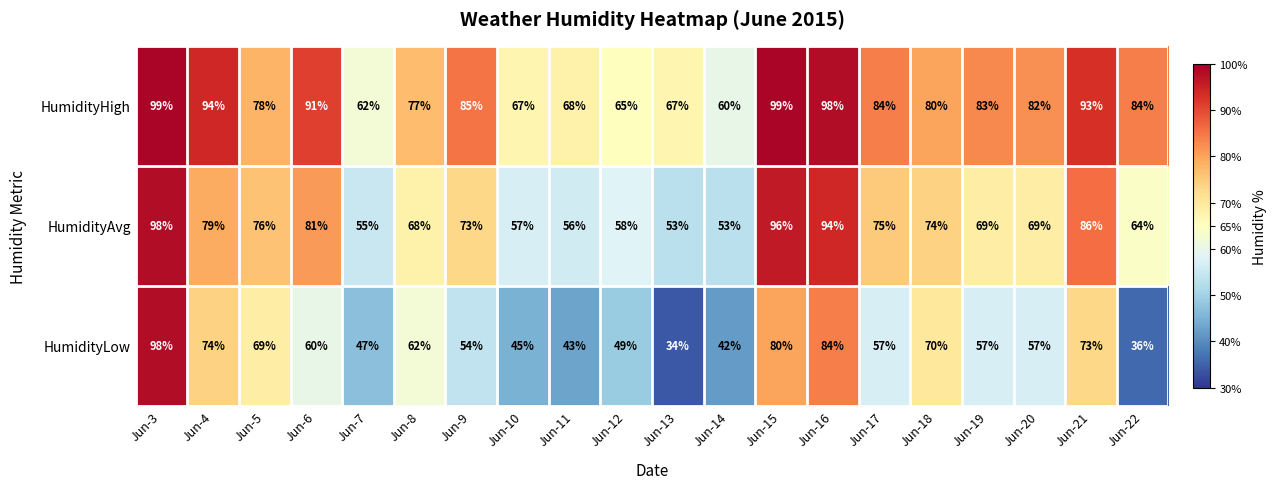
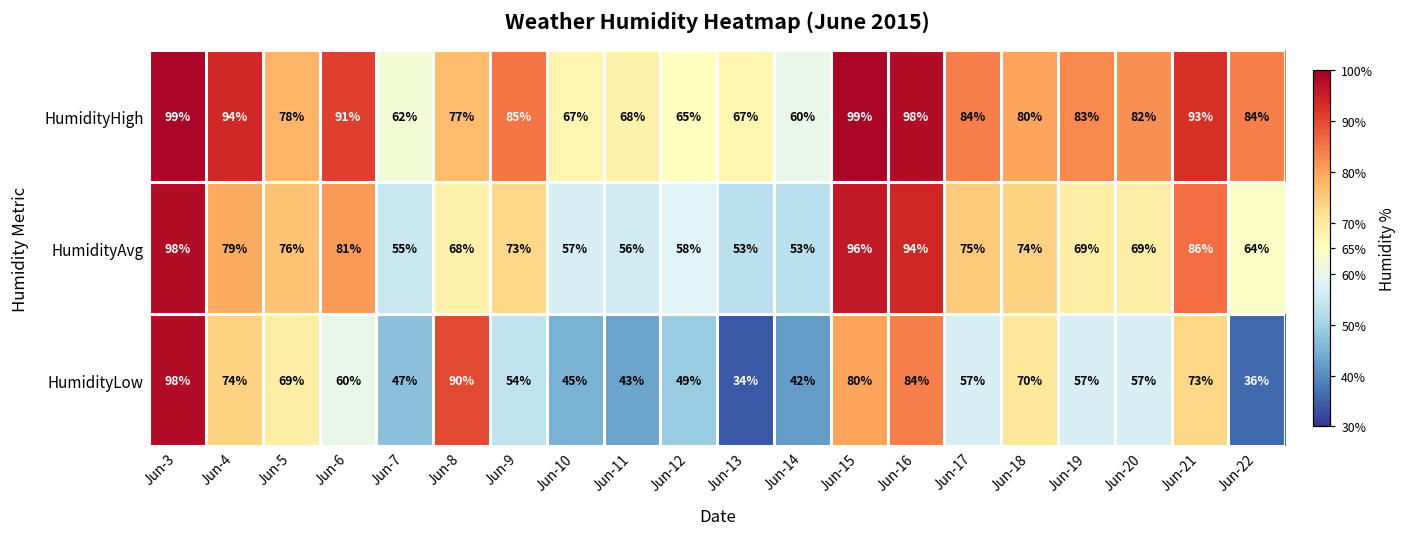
  {
    "HumidityHigh": {
      "Jun-3": "99%",
      "Jun-4": "94%",
      "Jun-5": "78%",
      "Jun-6": "91%",
      "Jun-7": "62%",
      "Jun-8": "77%",
      "Jun-9": "85%",
      "Jun-10": "67%",
      "Jun-11": "68%",
      "Jun-12": "65%",
      "Jun-13": "67%",
      "Jun-14": "60%",
      "Jun-15": "99%",
      "Jun-16": "98%",
      "Jun-17": "84%",
      "Jun-18": "80%",
      "Jun-19": "83%",
      "Jun-20": "82%",
      "Jun-21": "93%",
      "Jun-22": "84%"
    },
    "HumidityAvg": {
      "Jun-3": "98%",
      "Jun-4": "79%",
      "Jun-5": "76%",
      "Jun-6": "81%",
      "Jun-7": "55%",
      "Jun-8": "68%",
      "Jun-9": "73%",
      "Jun-10": "57%",
      "Jun-11": "56%",
      "Jun-12": "58%",
      "Jun-13": "53%",
      "Jun-14": "53%",
      "Jun-15": "96%",
      "Jun-16": "94%",
      "Jun-17": "75%",
      "Jun-18": "74%",
      "Jun-19": "69%",
      "Jun-20": "69%",
      "Jun-21": "86%",
      "Jun-22": "64%"
    },
    "HumidityLow": {
      "Jun-3": "98%",
      "Jun-4": "74%",
      "Jun-5": "69%",
      "Jun-6": "60%",
      "Jun-7": "47%",
-     "Jun-8": "62%",
+     "Jun-8": "90%",
      "Jun-9": "54%",
      "Jun-10": "45%",
      "Jun-11": "43%",
      "Jun-12": "49%",
      "Jun-13": "34%",
      "Jun-14": "42%",
      "Jun-15": "80%",
      "Jun-16": "84%",
      "Jun-17": "57%",
      "Jun-18": "70%",
      "Jun-19": "57%",
      "Jun-20": "57%",
      "Jun-21": "73%",
      "Jun-22": "36%"
    }
  }
